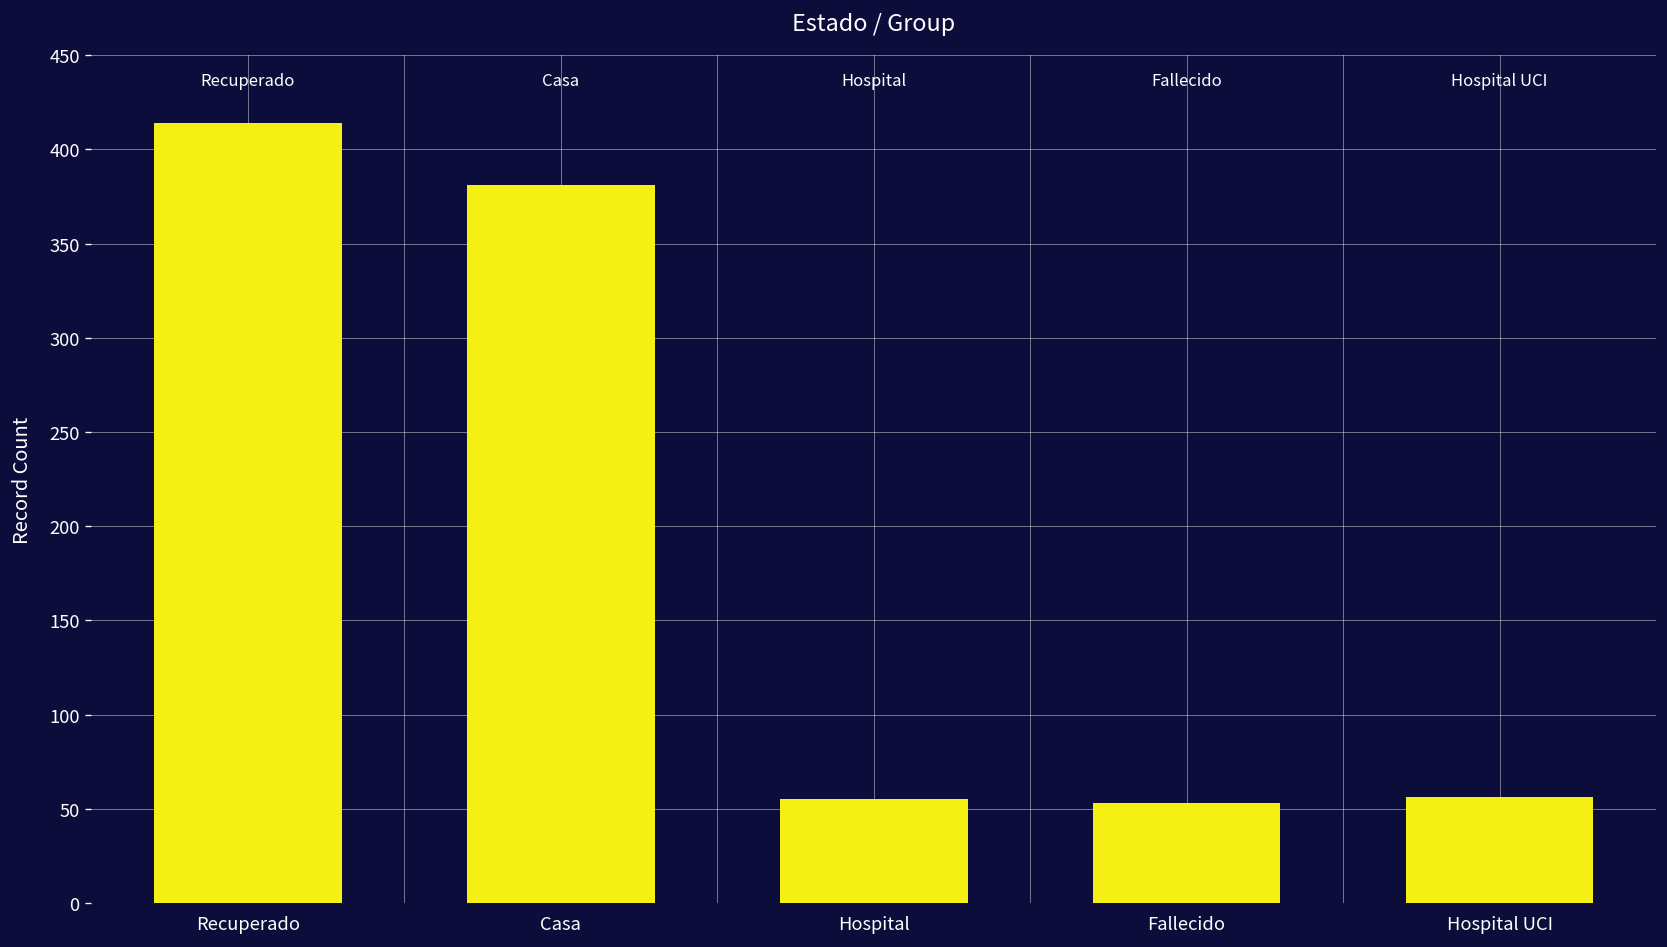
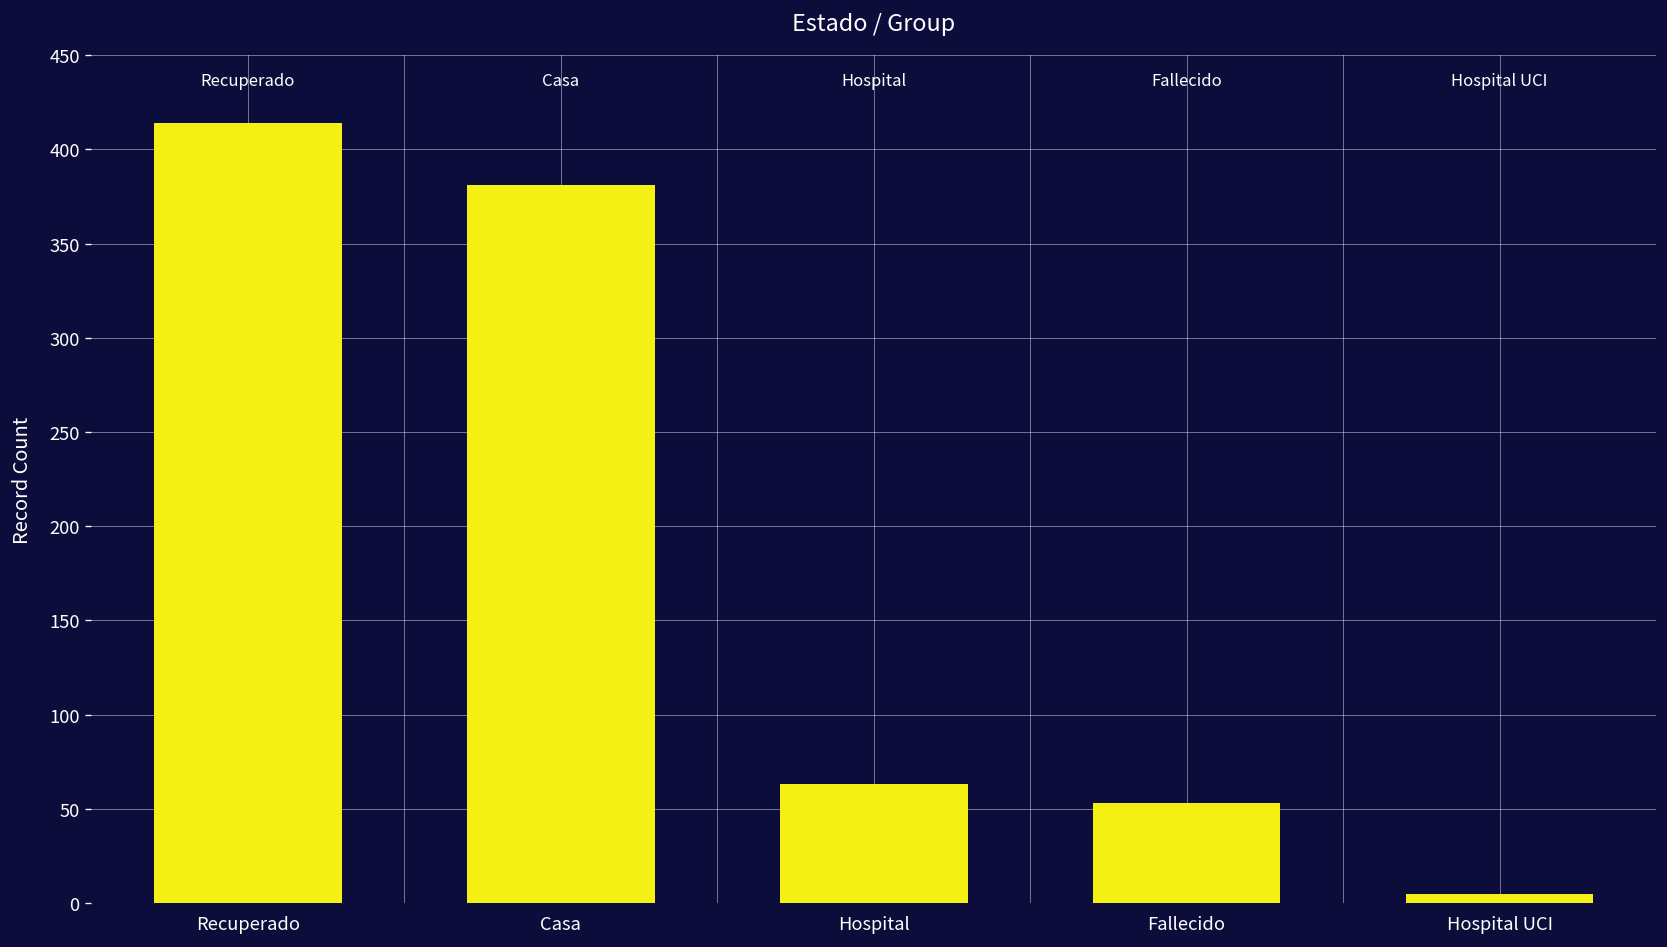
  {
    "Recuperado": 414,
    "Casa": 381,
-   "Hospital": 55,
+   "Hospital": 63,
    "Fallecido": 53,
-   "Hospital UCI": 56
+   "Hospital UCI": 5
  }
